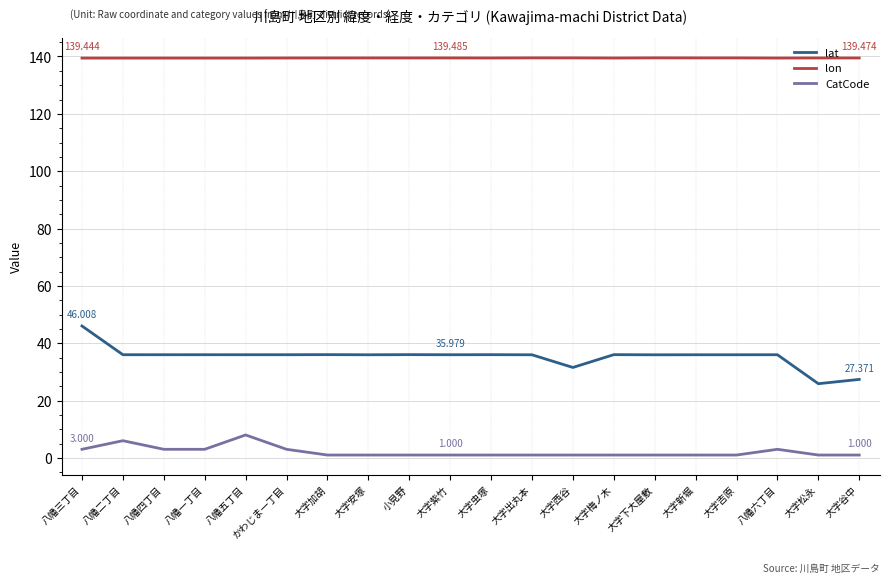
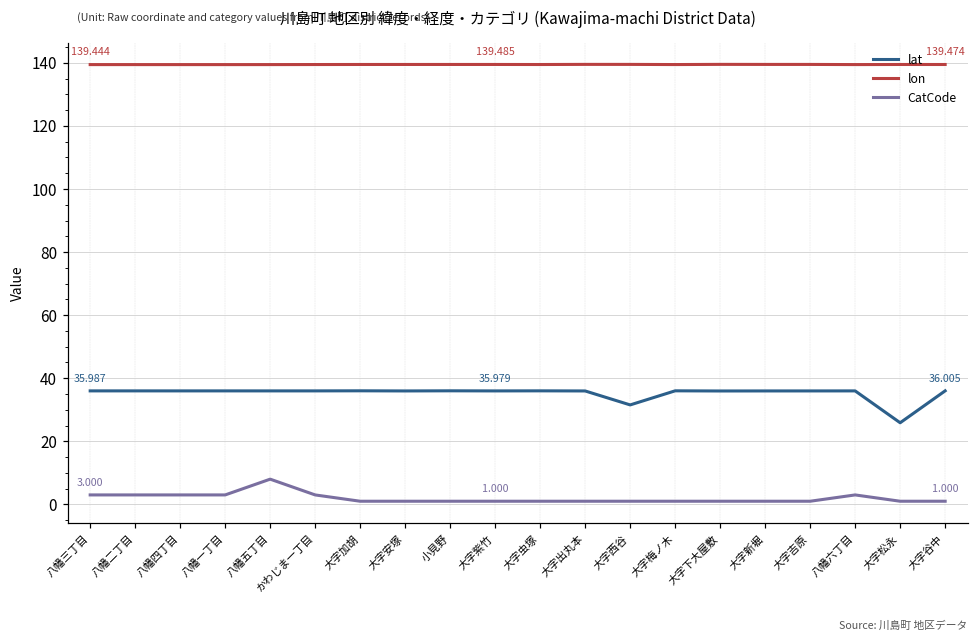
  {
    "lat": {
-     "八幡三丁目": 46.008,
+     "八幡三丁目": 35.987,
      "大字紫竹": 35.979,
-     "大字谷中": 27.371
+     "大字谷中": 36.005
    },
    "lon": {
      "八幡三丁目": 139.444,
      "大字紫竹": 139.485,
      "大字谷中": 139.474
    },
    "CatCode": {
-     "八幡二丁目": 6,
+     "八幡二丁目": 3,
      "八幡四丁目": 3,
      "八幡一丁目": 3,
      "八幡五丁目": 8,
      "かわじま一丁目": 3,
      "大字加胡": 1,
      "大字安塚": 1,
      "小見野": 1,
      "大字虫塚": 1,
      "大字出丸本": 1,
      "大字西谷": 1,
      "大字梅ノ木": 1,
      "大字下大屋敷": 1,
      "大字新堀": 1,
      "大字吉原": 1,
      "八幡六丁目": 3,
      "大字松永": 1
    }
  }
